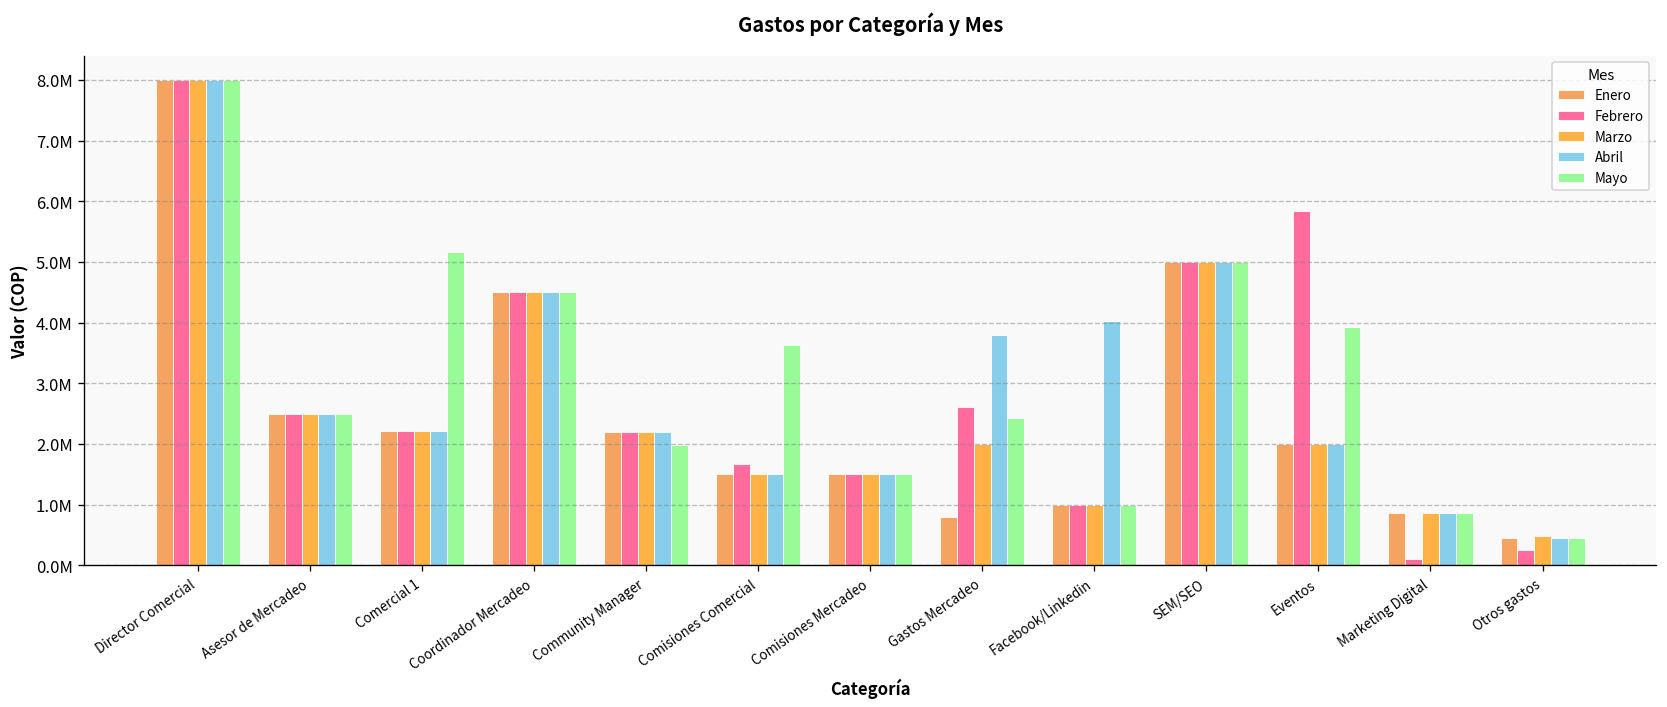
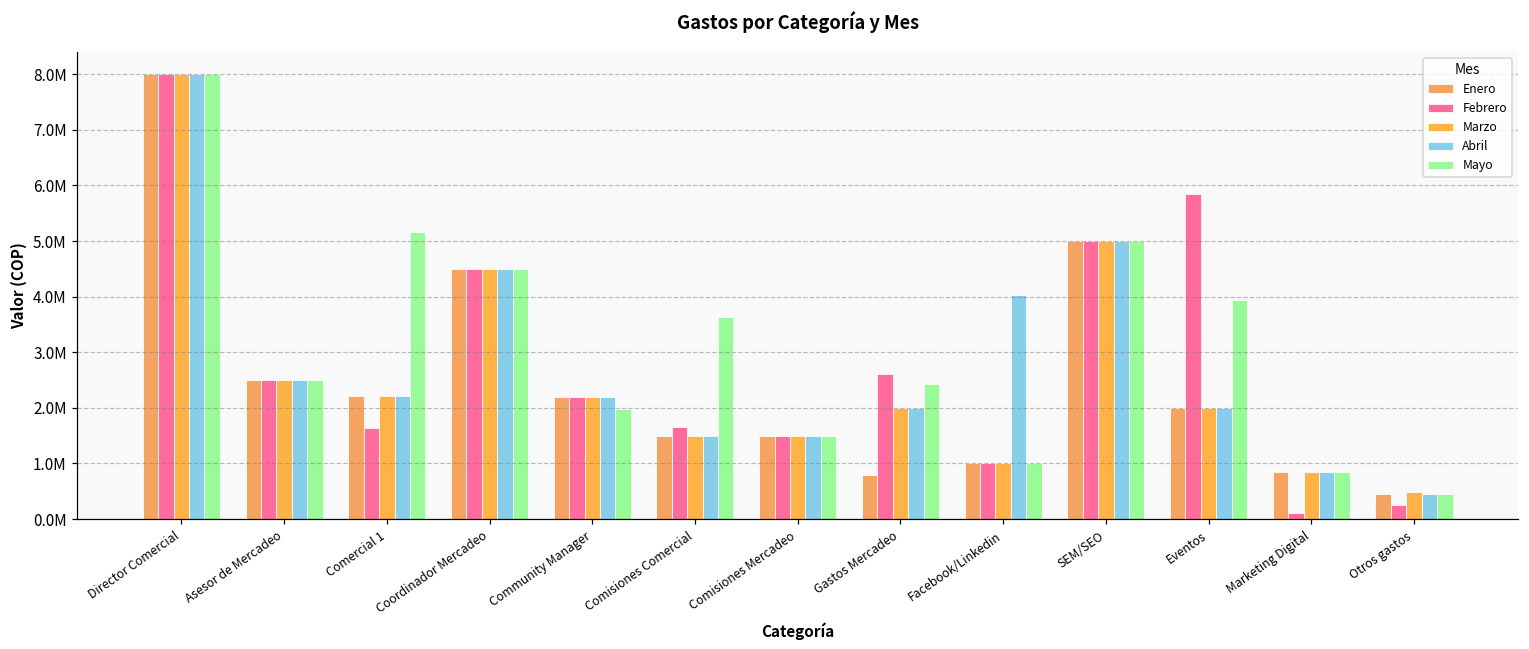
  {
    "Febrero": {
      "Director Comercial": 8000000,
      "Asesor de Mercadeo": 2500000,
-     "Comercial 1": 2200000,
+     "Comercial 1": 1600000,
      "Coordinador Mercadeo": 4500000,
      "Community Manager": 2200000,
      "Comisiones Comercial": 1700000,
      "Comisiones Mercadeo": 1500000,
      "Gastos Mercadeo": 2600000,
      "Facebook/Linkedin": 1000000,
      "SEM/SEO": 5000000,
      "Eventos": 5800000,
      "Marketing Digital": 100000,
      "Otros gastos": 300000
    },
    "Abril": {
      "Director Comercial": 8000000,
      "Asesor de Mercadeo": 2500000,
      "Comercial 1": 2200000,
      "Coordinador Mercadeo": 4500000,
      "Community Manager": 2200000,
      "Comisiones Comercial": 1500000,
      "Comisiones Mercadeo": 1500000,
-     "Gastos Mercadeo": 3800000,
+     "Gastos Mercadeo": 2000000,
      "Facebook/Linkedin": 4000000,
      "SEM/SEO": 5000000,
      "Eventos": 2000000,
      "Marketing Digital": 900000,
      "Otros gastos": 400000
    },
    "Mayo": {
      "Director Comercial": 8000000,
      "Asesor de Mercadeo": 2500000,
      "Comercial 1": 5200000,
      "Coordinador Mercadeo": 4500000,
      "Community Manager": 2000000,
      "Comisiones Comercial": 3600000,
      "Comisiones Mercadeo": 1500000,
      "Gastos Mercadeo": 2400000,
      "Facebook/Linkedin": 1000000,
      "SEM/SEO": 5000000,
      "Eventos": 3900000,
      "Marketing Digital": 900000,
      "Otros gastos": 400000
    }
  }
